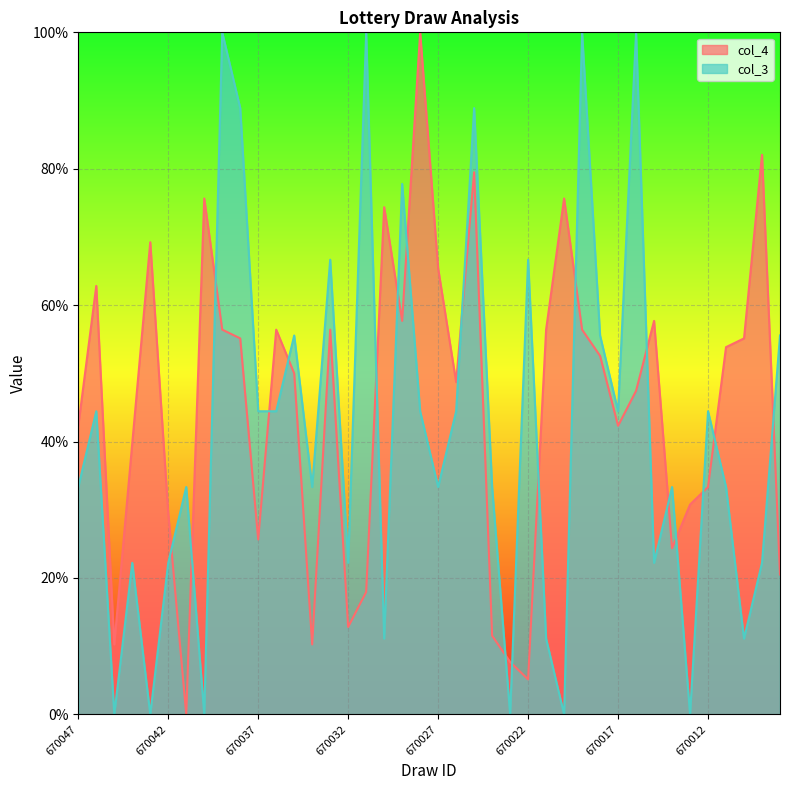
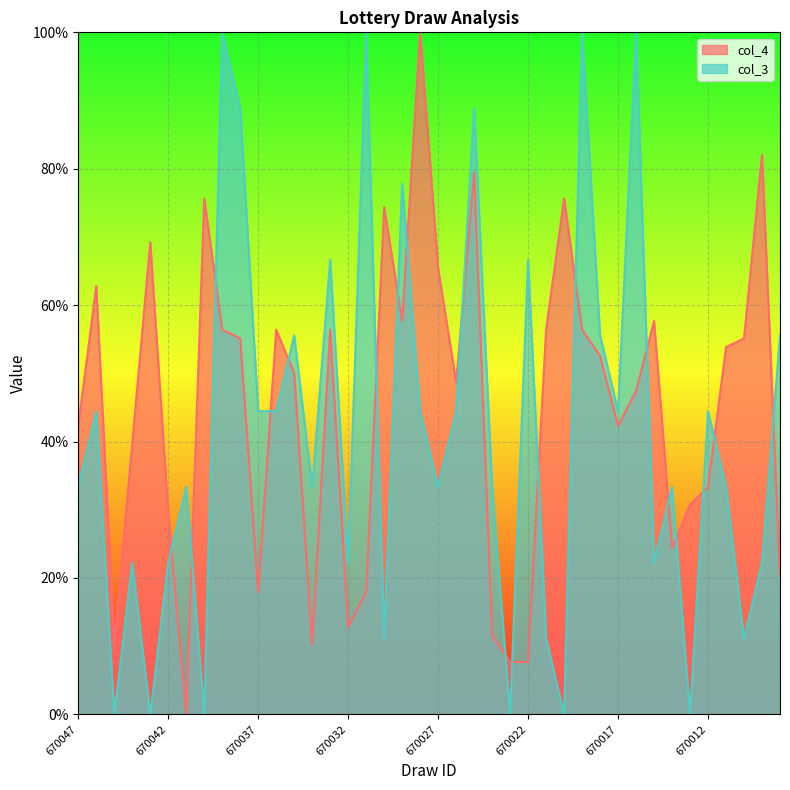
  {
    "col_4": {
      "670047": "42%",
      "670042": "29%",
-     "670037": "26%",
+     "670037": "18%",
      "670032": "13%",
      "670027": "65%",
-     "670022": "5%",
+     "670022": "8%",
      "670017": "42%",
      "670012": "33%"
    },
    "col_3": {
      "670047": "33%",
      "670042": "22%",
      "670037": "44%",
      "670032": "22%",
      "670027": "33%",
      "670022": "67%",
      "670017": "44%",
      "670012": "44%"
    }
  }
